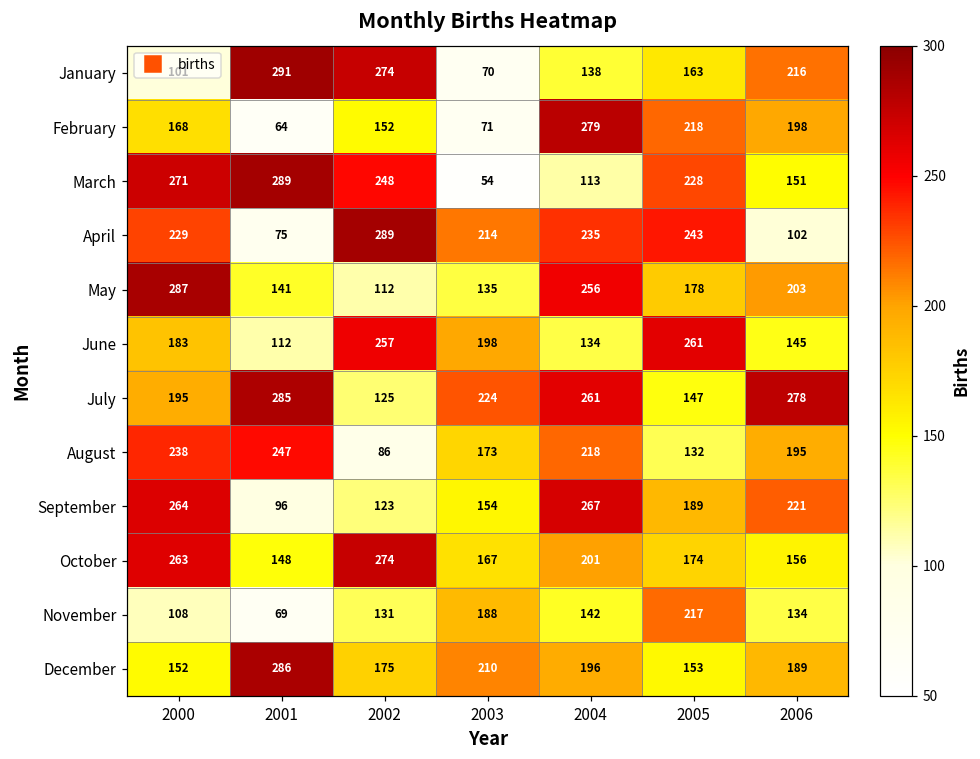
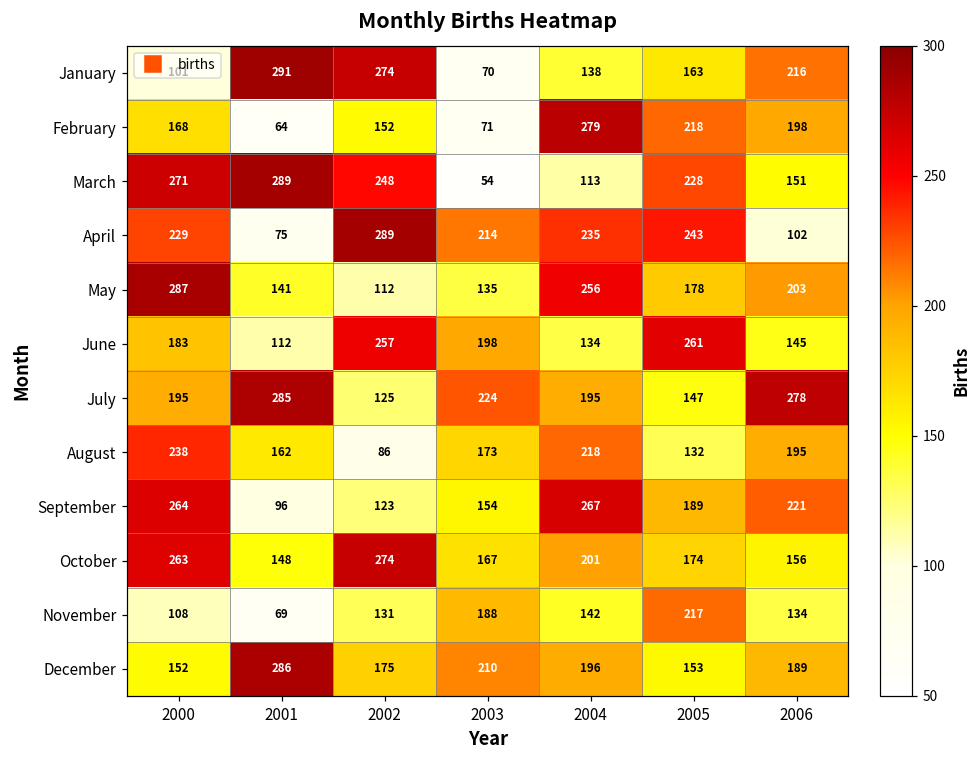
  {
    "January": {
      "2001": 291,
      "2002": 274,
      "2003": 70,
      "2004": 138,
      "2005": 163,
      "2006": 216
    },
    "February": {
      "2000": 168,
      "2001": 64,
      "2002": 152,
      "2003": 71,
      "2004": 279,
      "2005": 218,
      "2006": 198
    },
    "March": {
      "2000": 271,
      "2001": 289,
      "2002": 248,
      "2003": 54,
      "2004": 113,
      "2005": 228,
      "2006": 151
    },
    "April": {
      "2000": 229,
      "2001": 75,
      "2002": 289,
      "2003": 214,
      "2004": 235,
      "2005": 243,
      "2006": 102
    },
    "May": {
      "2000": 287,
      "2001": 141,
      "2002": 112,
      "2003": 135,
      "2004": 256,
      "2005": 178,
      "2006": 203
    },
    "June": {
      "2000": 183,
      "2001": 112,
      "2002": 257,
      "2003": 198,
      "2004": 134,
      "2005": 261,
      "2006": 145
    },
    "July": {
      "2000": 195,
      "2001": 285,
      "2002": 125,
      "2003": 224,
-     "2004": 261,
+     "2004": 195,
      "2005": 147,
      "2006": 278
    },
    "August": {
      "2000": 238,
-     "2001": 247,
+     "2001": 162,
      "2002": 86,
      "2003": 173,
      "2004": 218,
      "2005": 132,
      "2006": 195
    },
    "September": {
      "2000": 264,
      "2001": 96,
      "2002": 123,
      "2003": 154,
      "2004": 267,
      "2005": 189,
      "2006": 221
    },
    "October": {
      "2000": 263,
      "2001": 148,
      "2002": 274,
      "2003": 167,
      "2004": 201,
      "2005": 174,
      "2006": 156
    },
    "November": {
      "2000": 108,
      "2001": 69,
      "2002": 131,
      "2003": 188,
      "2004": 142,
      "2005": 217,
      "2006": 134
    },
    "December": {
      "2000": 152,
      "2001": 286,
      "2002": 175,
      "2003": 210,
      "2004": 196,
      "2005": 153,
      "2006": 189
    }
  }
